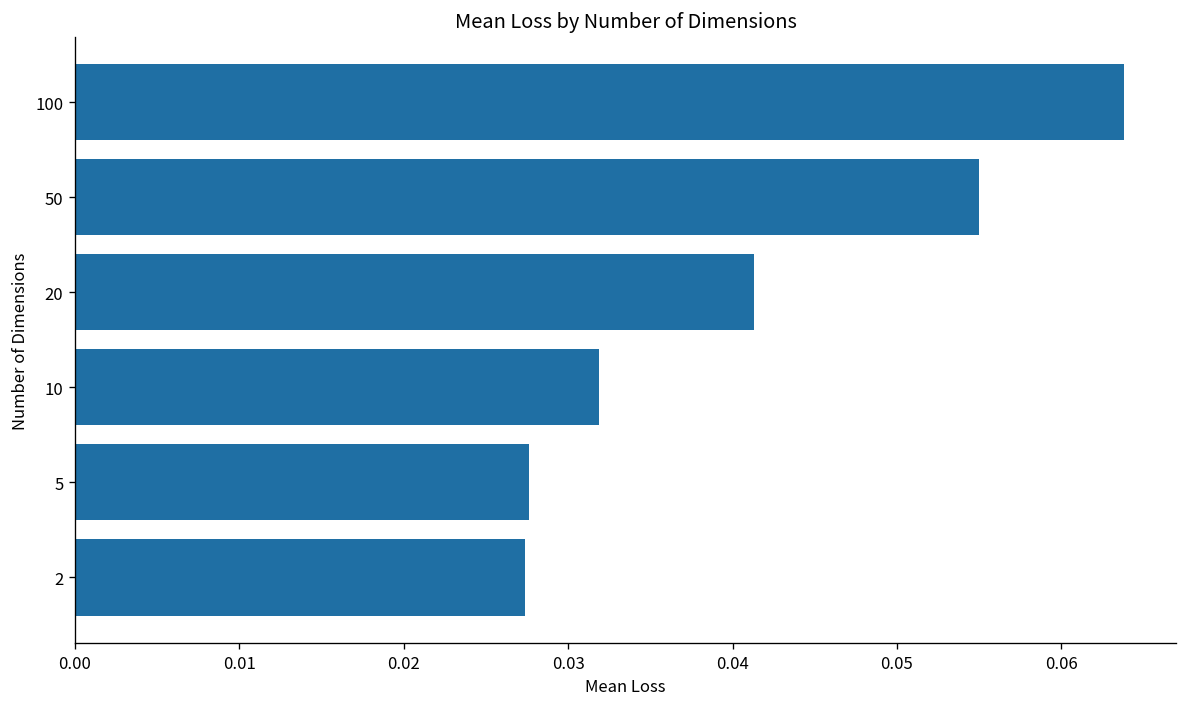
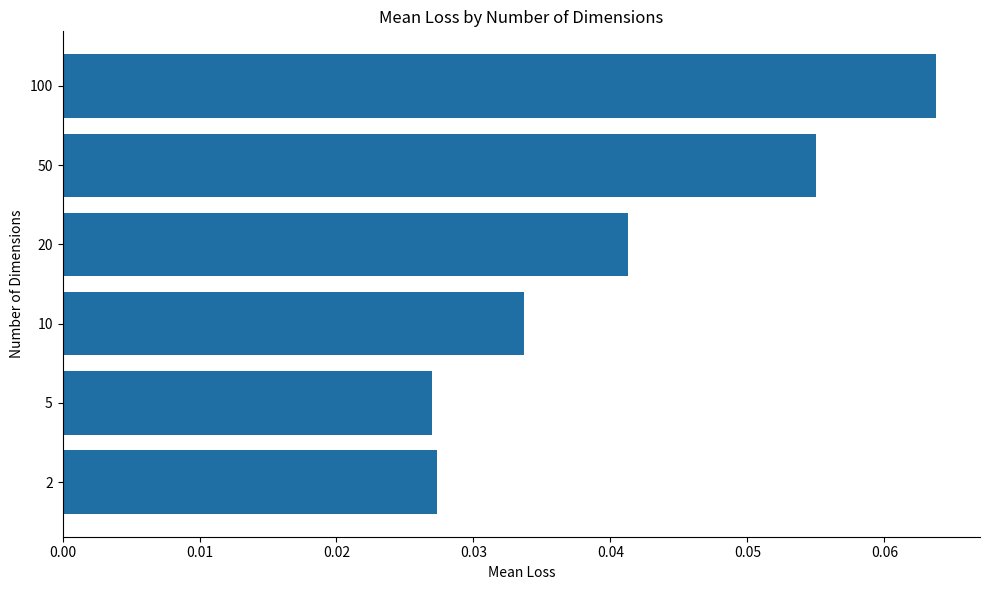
  {
    "100": 0.0638,
    "50": 0.0550,
    "20": 0.0413,
-   "10": 0.0319,
-   "5": 0.0276,
+   "10": 0.0337,
+   "5": 0.0270,
    "2": 0.0274
  }
